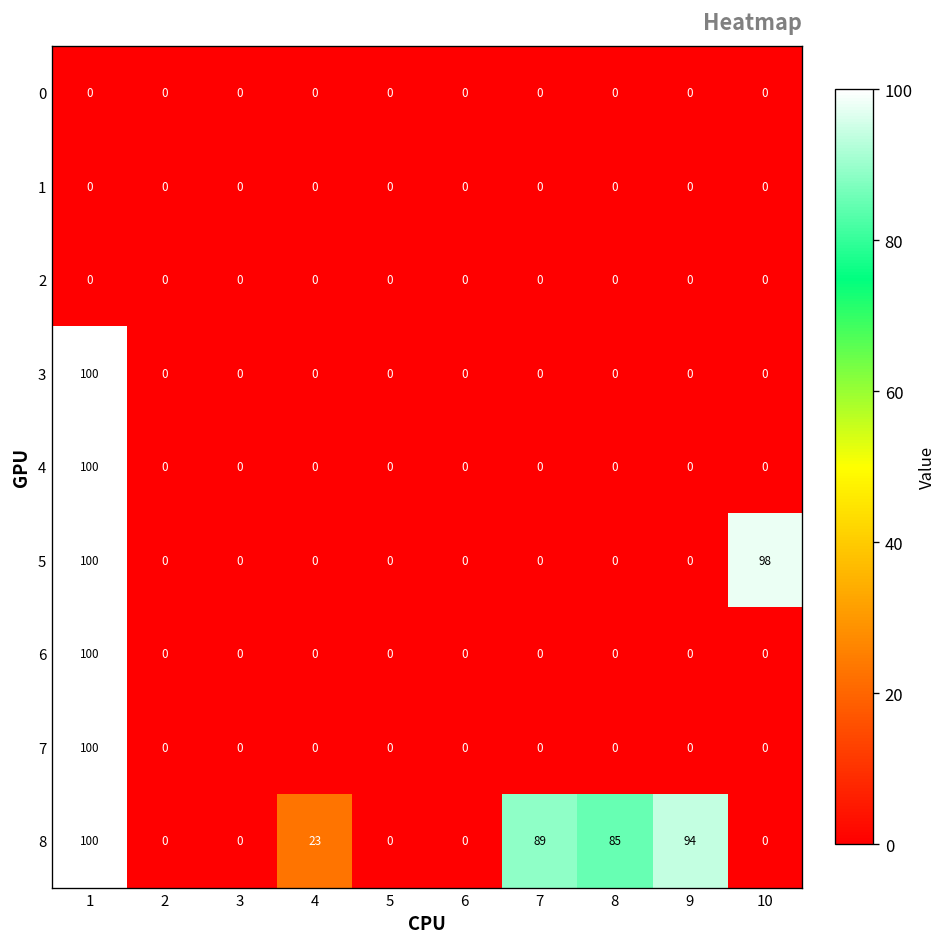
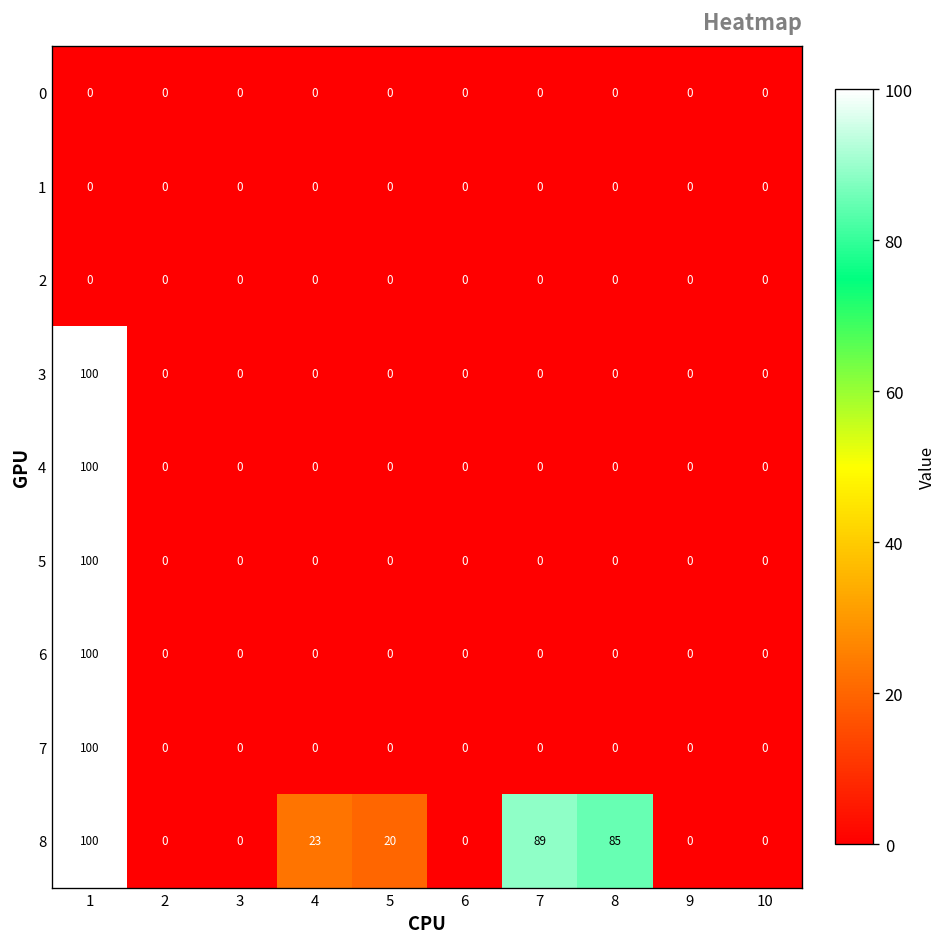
  {
    "0": {
      "1": 0,
      "2": 0,
      "3": 0,
      "4": 0,
      "5": 0,
      "6": 0,
      "7": 0,
      "8": 0,
      "9": 0,
      "10": 0
    },
    "1": {
      "1": 0,
      "2": 0,
      "3": 0,
      "4": 0,
      "5": 0,
      "6": 0,
      "7": 0,
      "8": 0,
      "9": 0,
      "10": 0
    },
    "2": {
      "1": 0,
      "2": 0,
      "3": 0,
      "4": 0,
      "5": 0,
      "6": 0,
      "7": 0,
      "8": 0,
      "9": 0,
      "10": 0
    },
    "3": {
      "1": 100,
      "2": 0,
      "3": 0,
      "4": 0,
      "5": 0,
      "6": 0,
      "7": 0,
      "8": 0,
      "9": 0,
      "10": 0
    },
    "4": {
      "1": 100,
      "2": 0,
      "3": 0,
      "4": 0,
      "5": 0,
      "6": 0,
      "7": 0,
      "8": 0,
      "9": 0,
      "10": 0
    },
    "5": {
      "1": 100,
      "2": 0,
      "3": 0,
      "4": 0,
      "5": 0,
      "6": 0,
      "7": 0,
      "8": 0,
      "9": 0,
-     "10": 98
+     "10": 0
    },
    "6": {
      "1": 100,
      "2": 0,
      "3": 0,
      "4": 0,
      "5": 0,
      "6": 0,
      "7": 0,
      "8": 0,
      "9": 0,
      "10": 0
    },
    "7": {
      "1": 100,
      "2": 0,
      "3": 0,
      "4": 0,
      "5": 0,
      "6": 0,
      "7": 0,
      "8": 0,
      "9": 0,
      "10": 0
    },
    "8": {
      "1": 100,
      "2": 0,
      "3": 0,
      "4": 23,
-     "5": 0,
+     "5": 20,
      "6": 0,
      "7": 89,
      "8": 85,
-     "9": 94,
+     "9": 0,
      "10": 0
    }
  }
